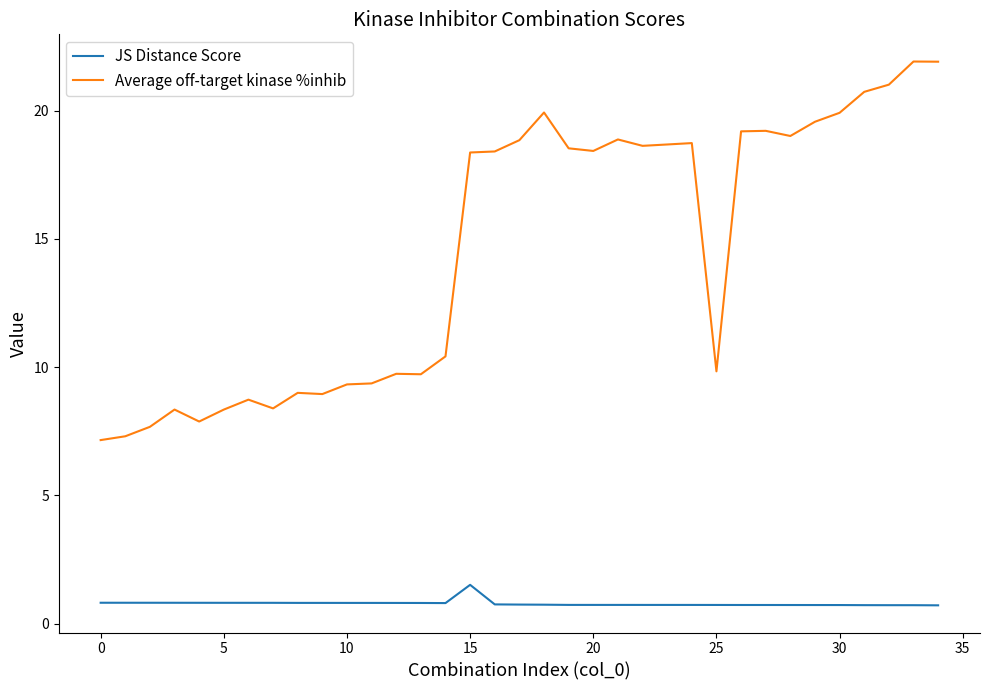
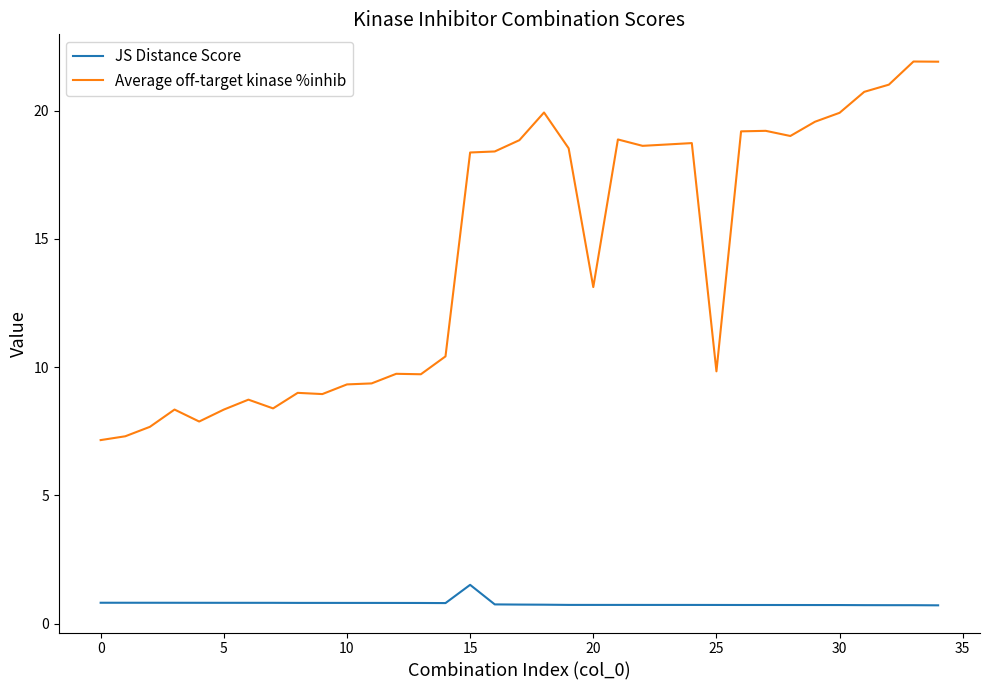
  {
    "JS Distance Score": {
      "0": 0.8,
      "5": 0.8,
      "10": 0.8,
      "15": 1.5,
      "20": 0.7,
      "25": 0.7,
      "30": 0.7
    },
    "Average off-target kinase %inhib": {
      "0": 7.2,
      "5": 8.3,
      "10": 9.3,
      "15": 18.4,
-     "20": 18.4,
+     "20": 13.1,
      "25": 9.8,
      "30": 19.9
    }
  }
